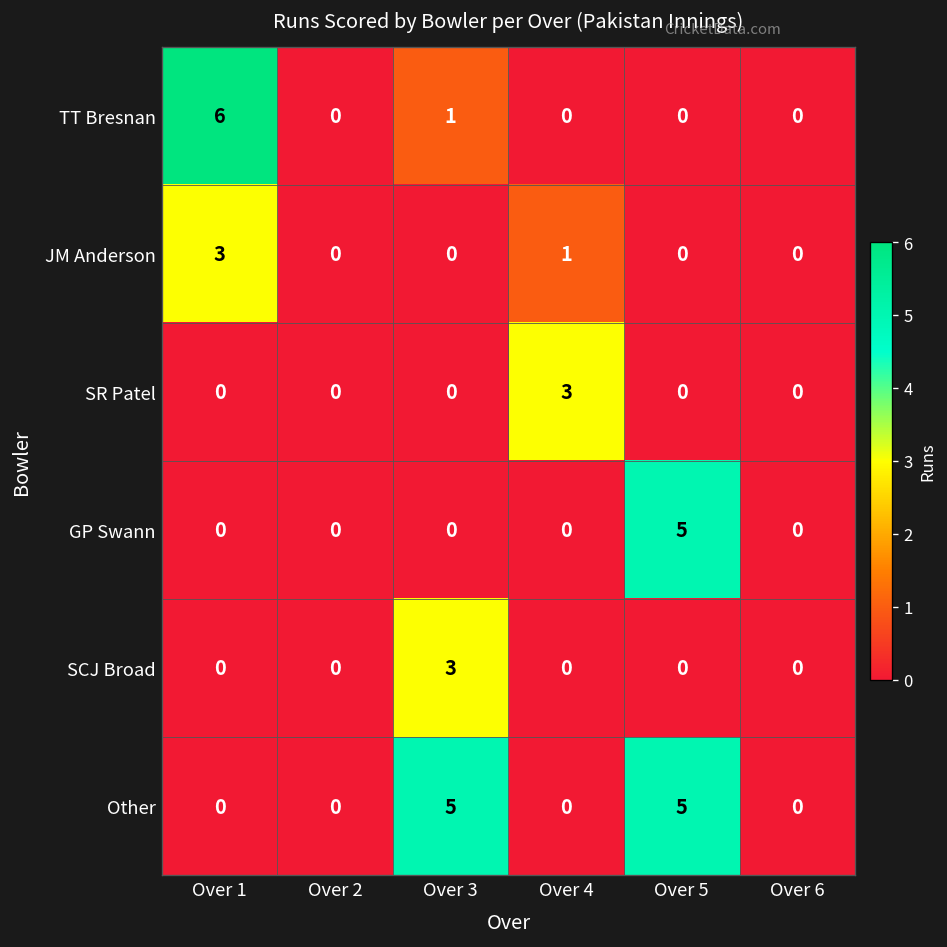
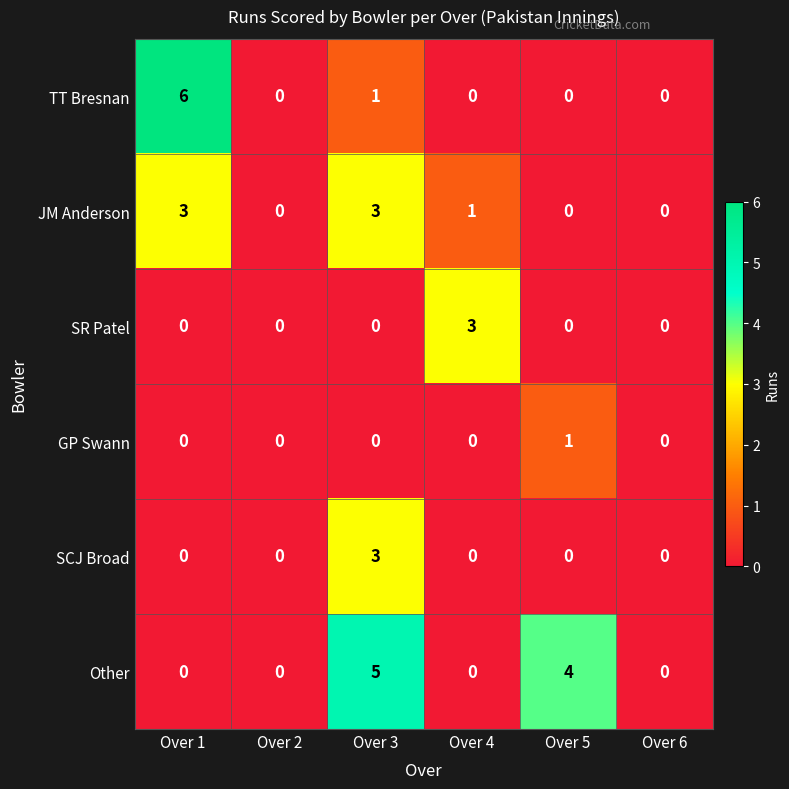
  {
    "TT Bresnan": {
      "Over 1": 6,
      "Over 2": 0,
      "Over 3": 1,
      "Over 4": 0,
      "Over 5": 0,
      "Over 6": 0
    },
    "JM Anderson": {
      "Over 1": 3,
      "Over 2": 0,
-     "Over 3": 0,
+     "Over 3": 3,
      "Over 4": 1,
      "Over 5": 0,
      "Over 6": 0
    },
    "SR Patel": {
      "Over 1": 0,
      "Over 2": 0,
      "Over 3": 0,
      "Over 4": 3,
      "Over 5": 0,
      "Over 6": 0
    },
    "GP Swann": {
      "Over 1": 0,
      "Over 2": 0,
      "Over 3": 0,
      "Over 4": 0,
-     "Over 5": 5,
+     "Over 5": 1,
      "Over 6": 0
    },
    "SCJ Broad": {
      "Over 1": 0,
      "Over 2": 0,
      "Over 3": 3,
      "Over 4": 0,
      "Over 5": 0,
      "Over 6": 0
    },
    "Other": {
      "Over 1": 0,
      "Over 2": 0,
      "Over 3": 5,
      "Over 4": 0,
-     "Over 5": 5,
+     "Over 5": 4,
      "Over 6": 0
    }
  }
